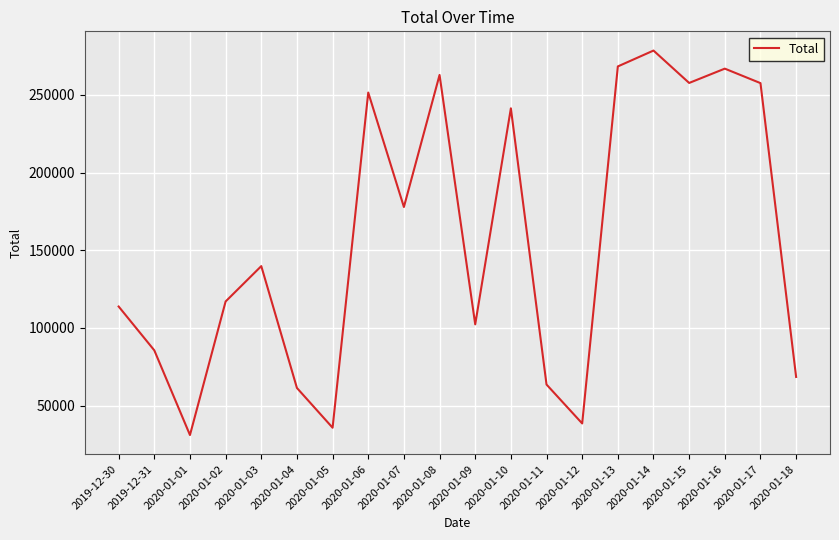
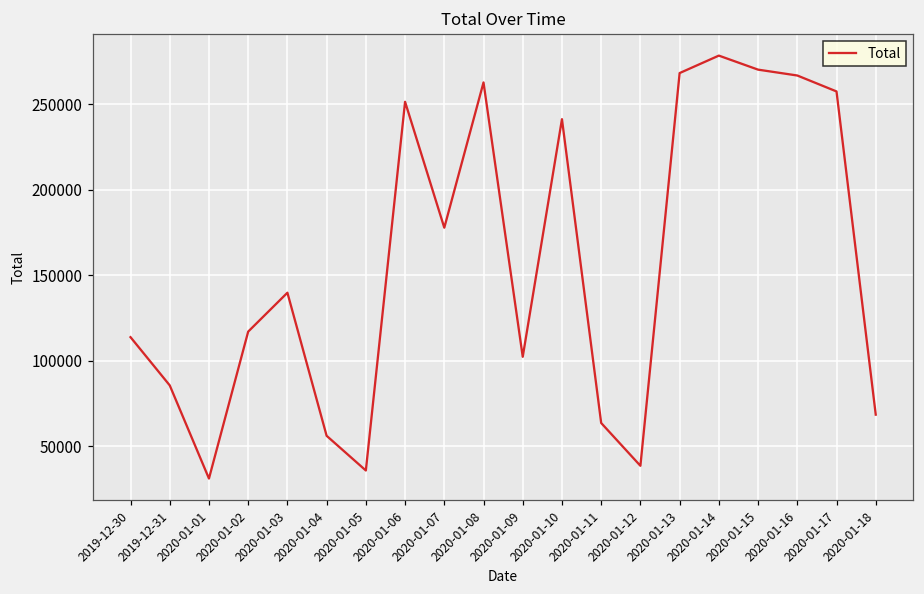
  {
    "2019-12-30": 114000,
    "2019-12-31": 86000,
    "2020-01-01": 31000,
    "2020-01-02": 117000,
    "2020-01-03": 140000,
-   "2020-01-04": 61000,
+   "2020-01-04": 56000,
    "2020-01-05": 36000,
    "2020-01-06": 251000,
    "2020-01-07": 178000,
    "2020-01-08": 263000,
    "2020-01-09": 102000,
    "2020-01-10": 241000,
    "2020-01-11": 64000,
    "2020-01-12": 39000,
    "2020-01-13": 268000,
    "2020-01-14": 278000,
-   "2020-01-15": 258000,
+   "2020-01-15": 270000,
    "2020-01-16": 267000,
    "2020-01-17": 258000,
    "2020-01-18": 69000
  }
